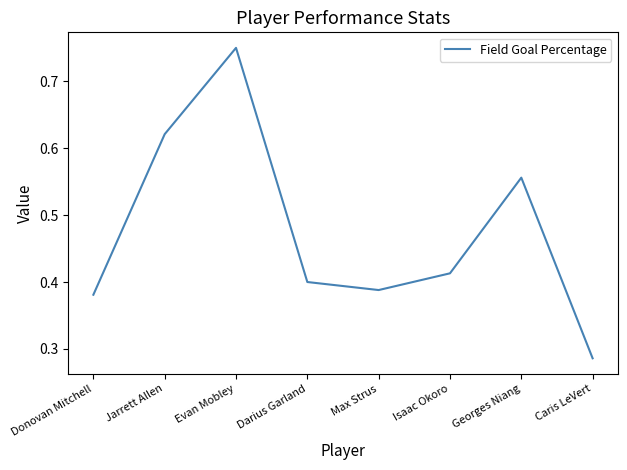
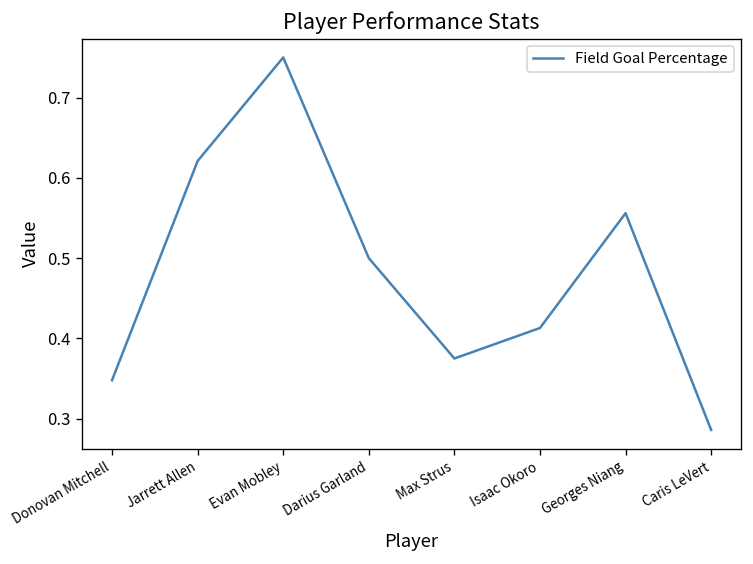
  {
-   "Donovan Mitchell": 0.38,
+   "Donovan Mitchell": 0.35,
    "Jarrett Allen": 0.62,
    "Evan Mobley": 0.75,
-   "Darius Garland": 0.4,
-   "Max Strus": 0.39,
+   "Darius Garland": 0.5,
+   "Max Strus": 0.38,
    "Isaac Okoro": 0.41,
    "Georges Niang": 0.56,
    "Caris LeVert": 0.29
  }
